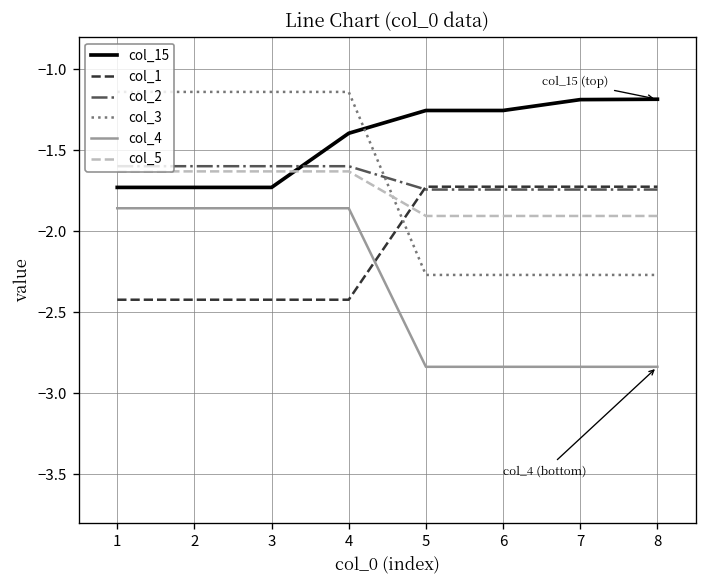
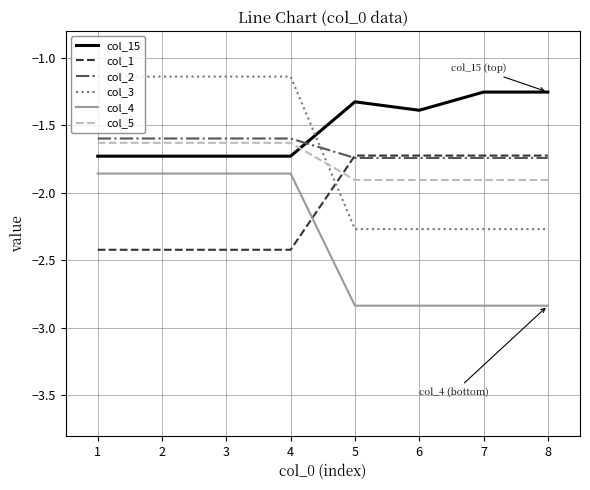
  {
    "col_15": {
      "1": -1.73,
      "2": -1.73,
      "3": -1.73,
-     "4": -1.39,
-     "5": -1.25,
-     "6": -1.25,
-     "7": -1.19,
-     "8": -1.18
+     "4": -1.73,
+     "5": -1.33,
+     "6": -1.39,
+     "7": -1.25,
+     "8": -1.25
    }
  }
